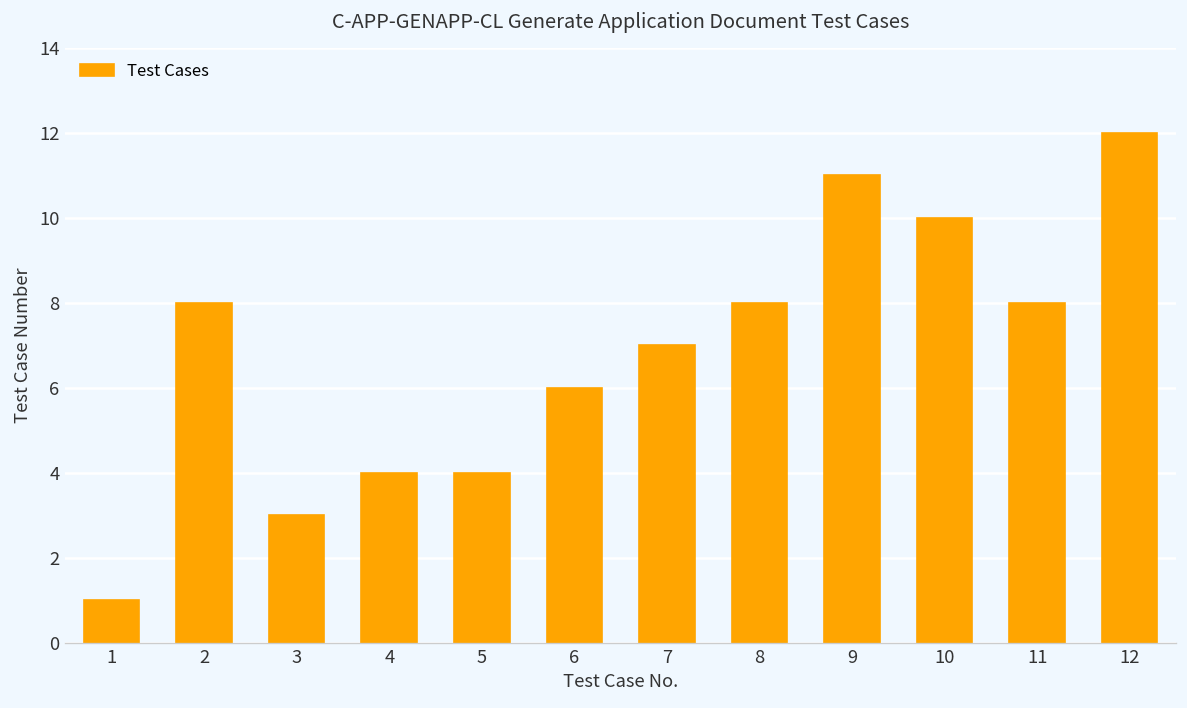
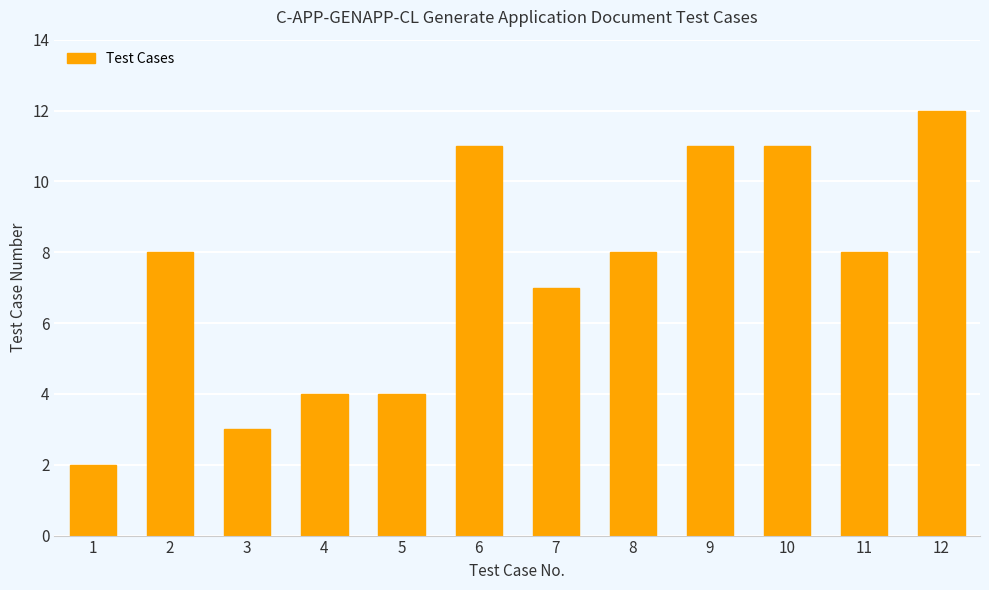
  {
-   "1": 1,
+   "1": 2,
    "2": 8,
    "3": 3,
    "4": 4,
    "5": 4,
-   "6": 6,
+   "6": 11,
    "7": 7,
    "8": 8,
    "9": 11,
-   "10": 10,
+   "10": 11,
    "11": 8,
    "12": 12
  }
